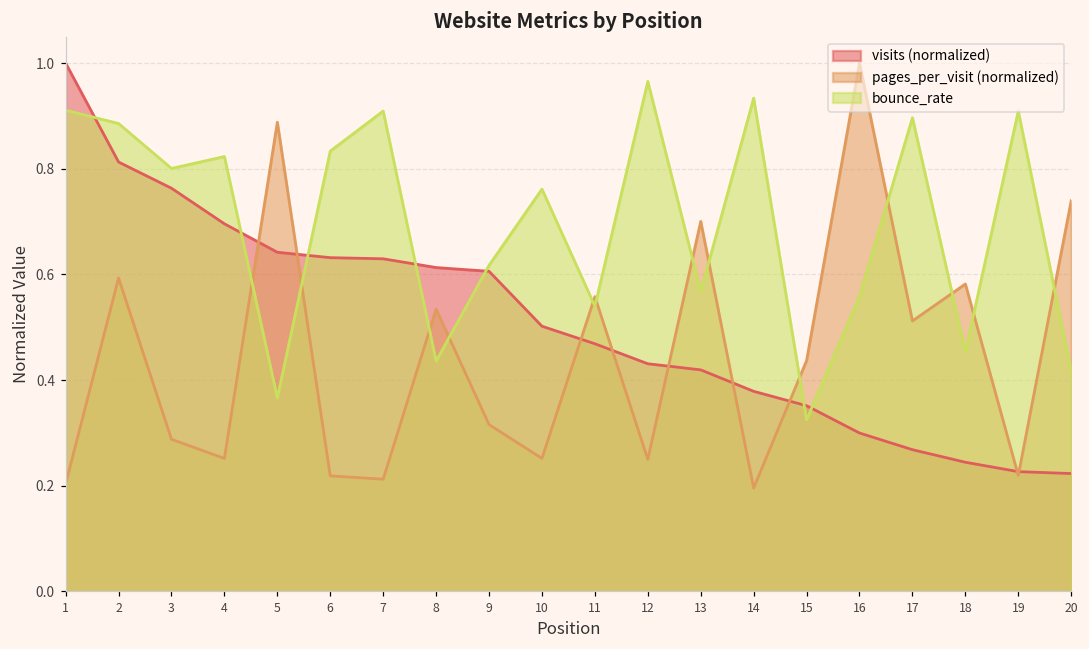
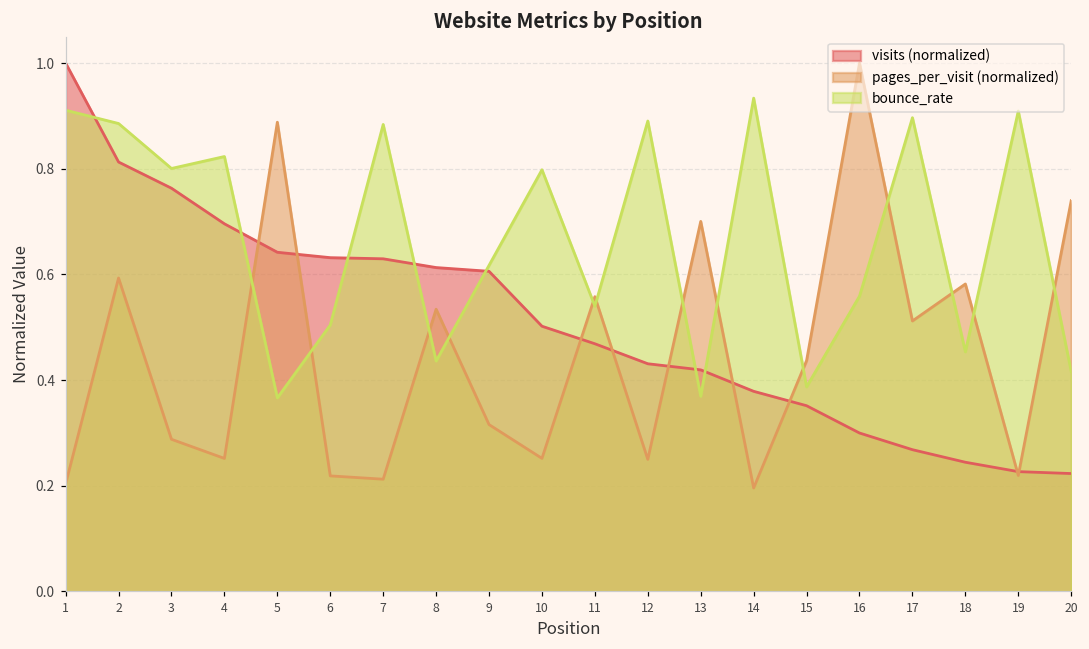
  {
    "bounce_rate": {
      "1": 0.91,
      "2": 0.89,
      "3": 0.80,
      "4": 0.82,
      "5": 0.37,
-     "6": 0.83,
-     "7": 0.91,
+     "6": 0.50,
+     "7": 0.88,
      "8": 0.44,
      "9": 0.62,
-     "10": 0.76,
+     "10": 0.80,
      "11": 0.54,
-     "12": 0.97,
-     "13": 0.57,
+     "12": 0.89,
+     "13": 0.37,
      "14": 0.93,
-     "15": 0.32,
+     "15": 0.39,
      "16": 0.56,
      "17": 0.90,
      "18": 0.45,
      "20": 0.42
    }
  }
